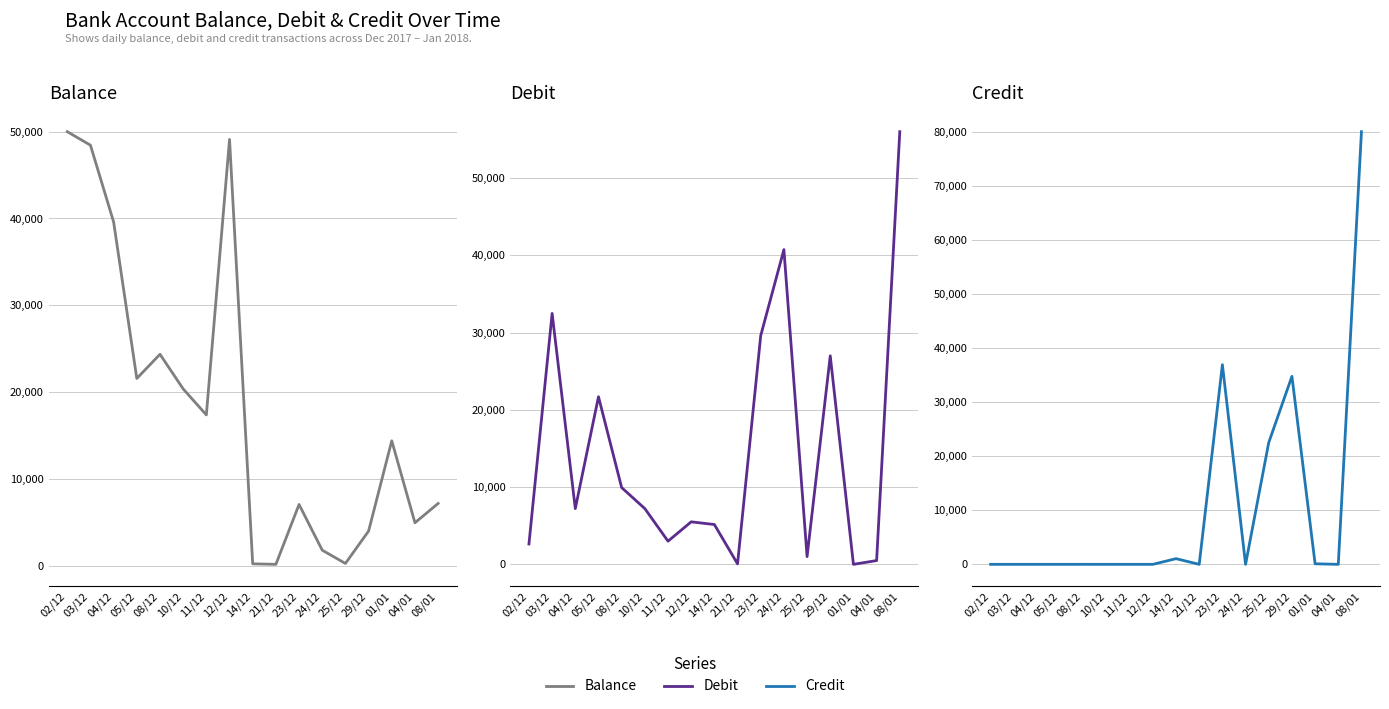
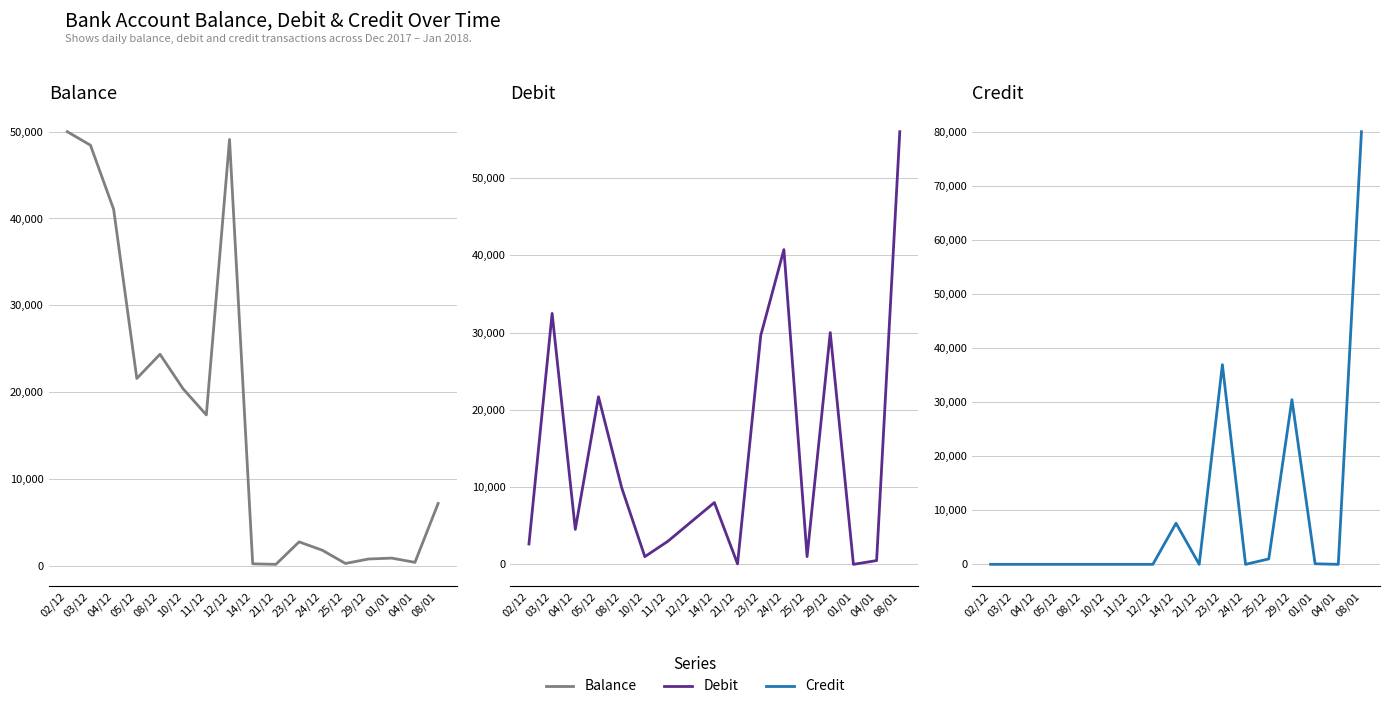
  {
    "Balance": {
      "02/12": "50,000",
      "03/12": "48,000",
-     "04/12": "40,000",
+     "04/12": "41,000",
      "05/12": "22,000",
      "08/12": "24,000",
      "10/12": "20,000",
      "11/12": "17,000",
      "12/12": "49,000",
      "14/12": "0",
      "21/12": "0",
-     "23/12": "7,000",
+     "23/12": "3,000",
      "24/12": "2,000",
      "25/12": "0",
-     "29/12": "4,000",
-     "01/01": "14,000",
-     "04/01": "5,000",
+     "29/12": "1,000",
+     "01/01": "1,000",
+     "04/01": "0",
      "08/01": "7,000"
    },
    "Debit": {
      "02/12": "3,000",
      "03/12": "32,000",
-     "04/12": "7,000",
+     "04/12": "5,000",
      "05/12": "22,000",
      "08/12": "10,000",
-     "10/12": "7,000",
+     "10/12": "1,000",
      "11/12": "3,000",
      "12/12": "6,000",
-     "14/12": "5,000",
+     "14/12": "8,000",
      "21/12": "0",
      "23/12": "30,000",
      "24/12": "41,000",
      "25/12": "1,000",
-     "29/12": "27,000",
+     "29/12": "30,000",
      "01/01": "0",
      "04/01": "0",
      "08/01": "56,000"
    },
    "Credit": {
      "02/12": "0",
      "03/12": "0",
      "04/12": "0",
      "05/12": "0",
      "08/12": "0",
      "10/12": "0",
      "11/12": "0",
      "12/12": "0",
-     "14/12": "1,000",
+     "14/12": "8,000",
      "21/12": "0",
      "23/12": "37,000",
      "24/12": "0",
-     "25/12": "23,000",
-     "29/12": "35,000",
+     "25/12": "1,000",
+     "29/12": "30,000",
      "01/01": "0",
      "04/01": "0",
      "08/01": "80,000"
    }
  }
